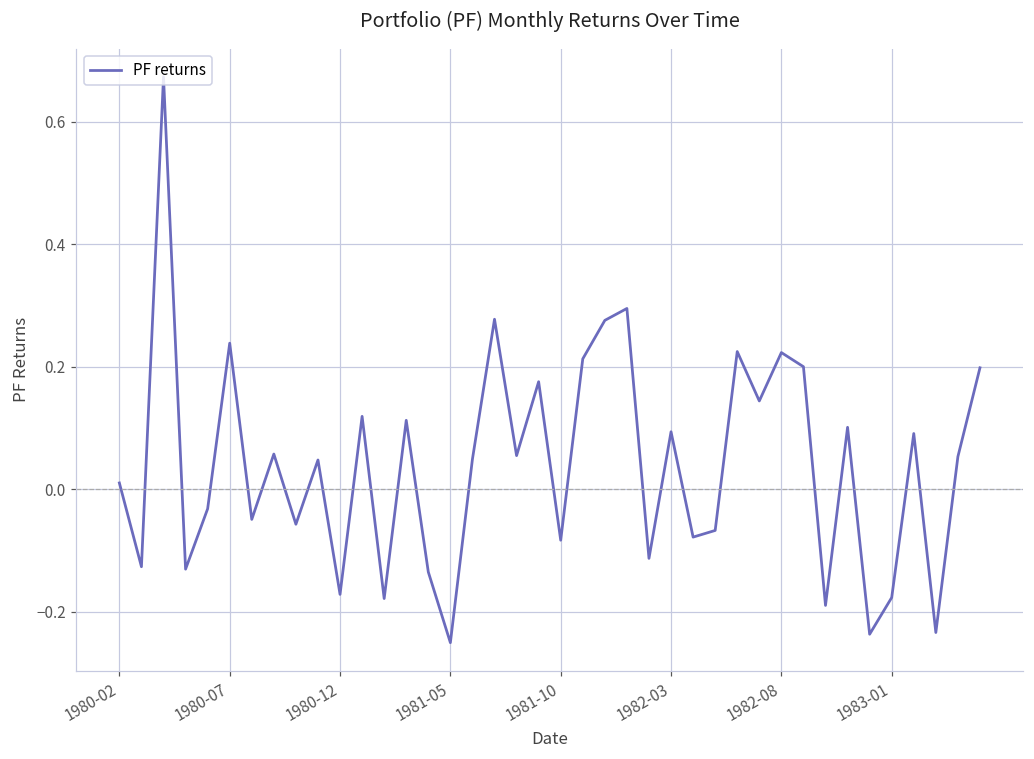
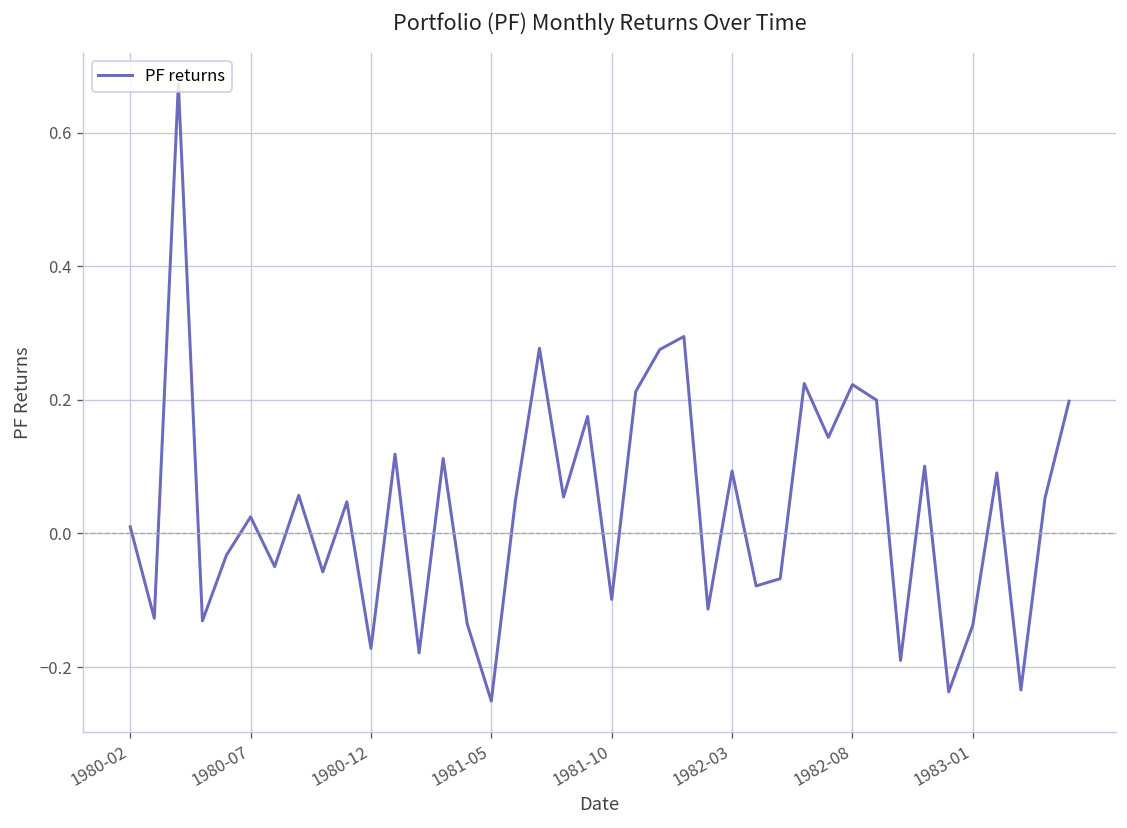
  {
    "1980-02": 0.01,
-   "1980-07": 0.24,
+   "1980-07": 0.02,
    "1980-12": -0.17,
    "1981-05": -0.25,
-   "1981-10": -0.08,
+   "1981-10": -0.10,
    "1982-03": 0.09,
    "1982-08": 0.22,
-   "1983-01": -0.18
+   "1983-01": -0.14
  }
